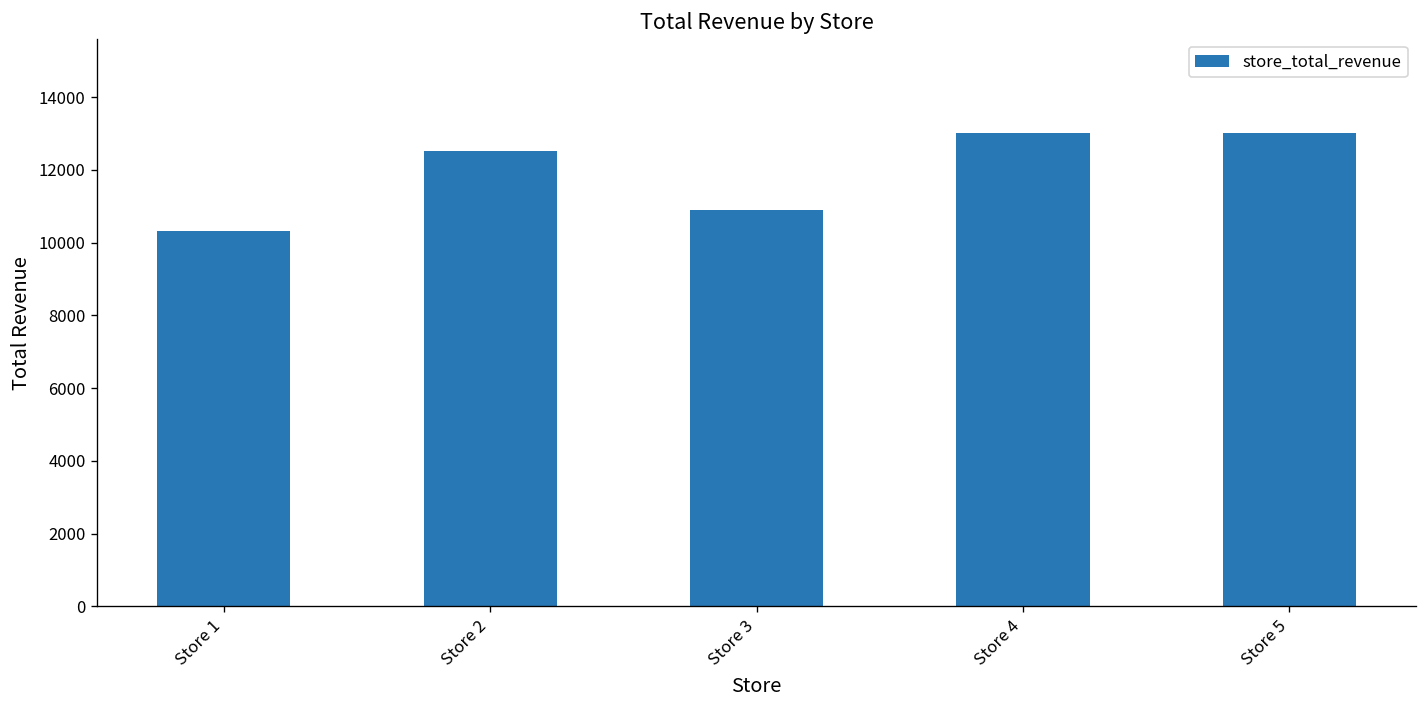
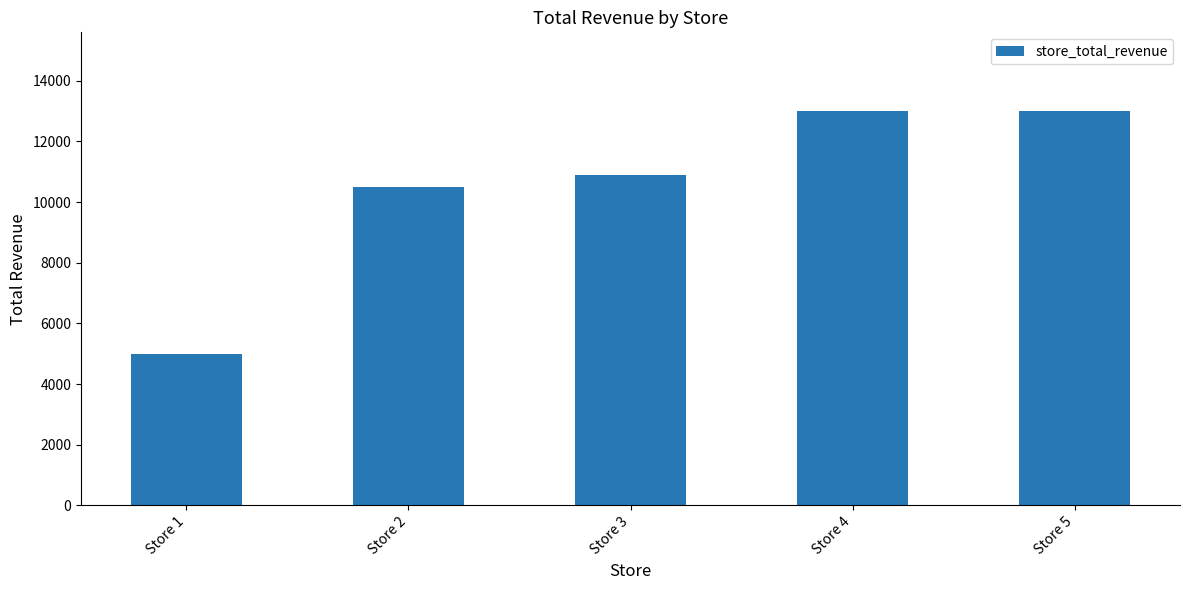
  {
-   "Store 1": 10300,
-   "Store 2": 12500,
+   "Store 1": 5000,
+   "Store 2": 10500,
    "Store 3": 10900,
    "Store 4": 13000,
    "Store 5": 13000
  }
